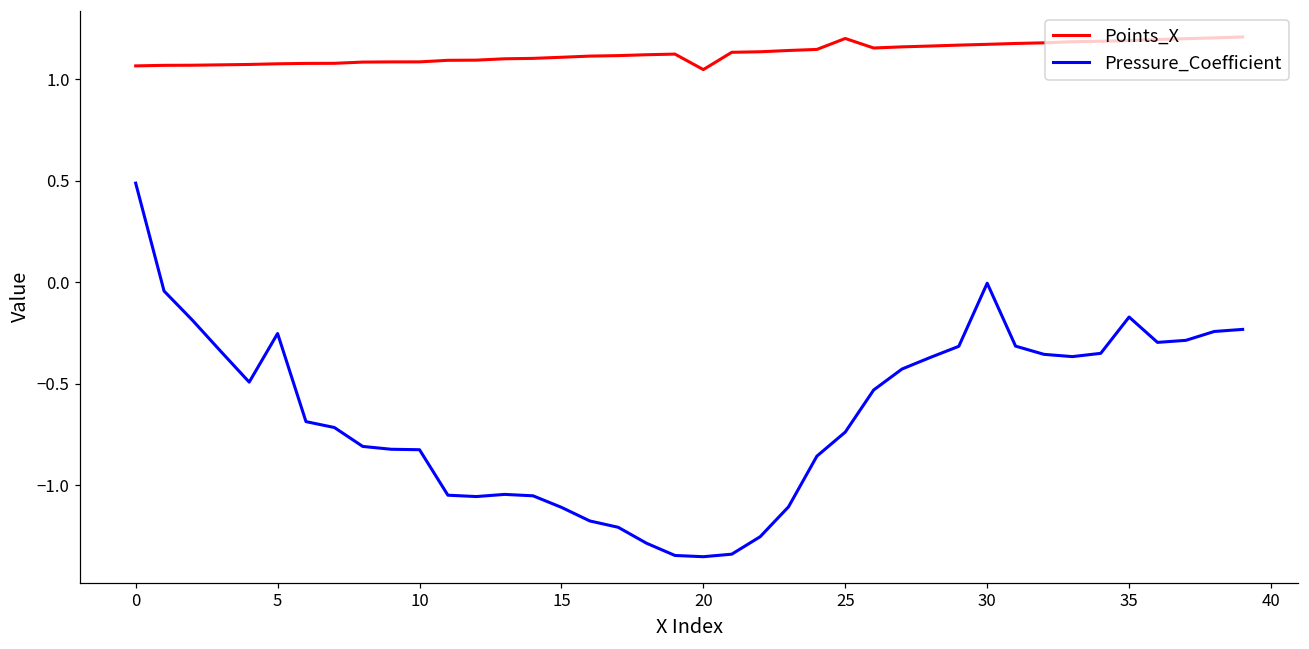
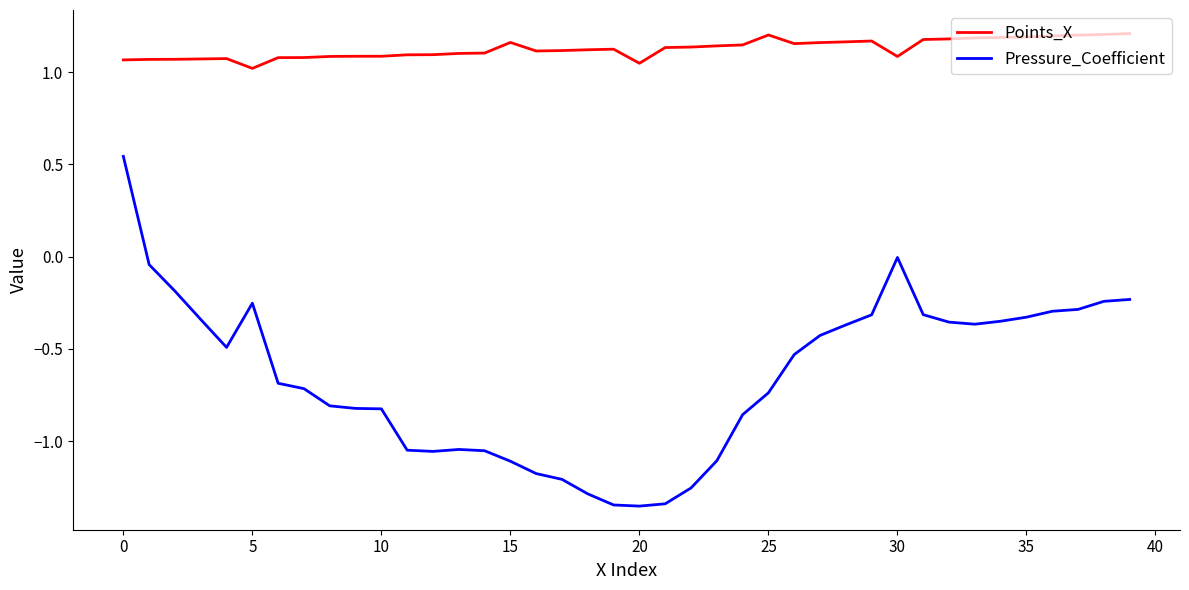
  {
    "Points_X": {
      "0": 1.07,
-     "5": 1.08,
+     "5": 1.02,
      "10": 1.09,
-     "15": 1.11,
+     "15": 1.16,
      "20": 1.05,
      "25": 1.20,
-     "30": 1.17
+     "30": 1.09
    },
    "Pressure_Coefficient": {
-     "0": 0.49,
+     "0": 0.54,
      "5": -0.25,
      "10": -0.83,
      "15": -1.11,
      "20": -1.35,
      "25": -0.74,
      "30": 0.00,
-     "35": -0.17
+     "35": -0.33
    }
  }
